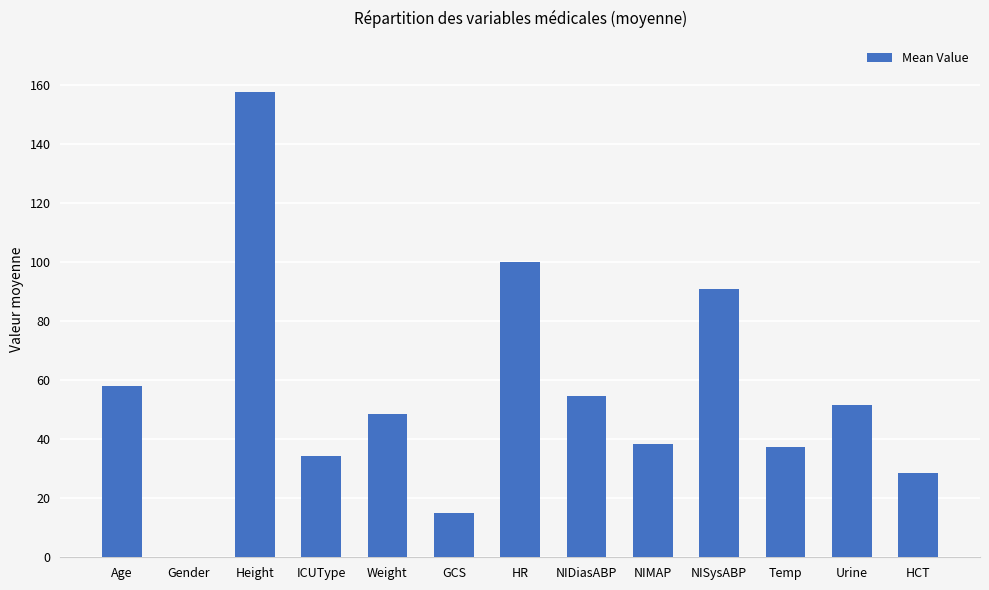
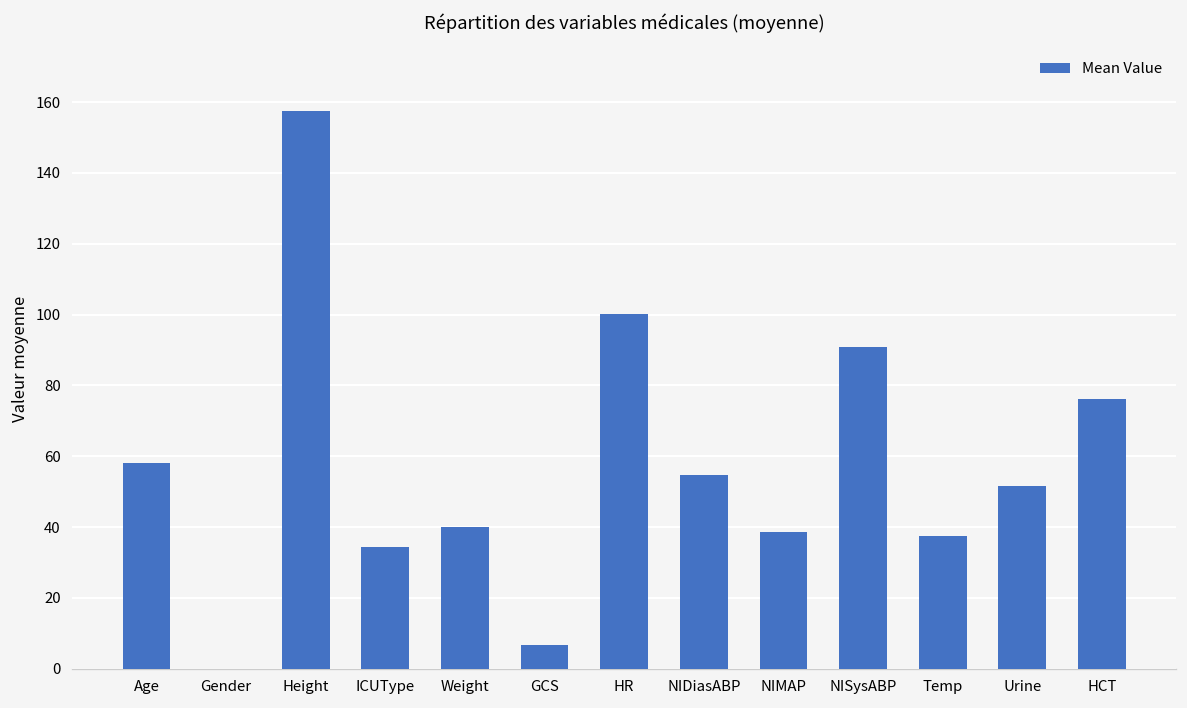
  {
    "Age": 58,
    "Gender": 0,
    "Height": 158,
    "ICUType": 34,
-   "Weight": 48,
-   "GCS": 15,
+   "Weight": 40,
+   "GCS": 7,
    "HR": 100,
    "NIDiasABP": 55,
    "NIMAP": 39,
    "NISysABP": 91,
    "Temp": 37,
    "Urine": 52,
-   "HCT": 28
+   "HCT": 76
  }
